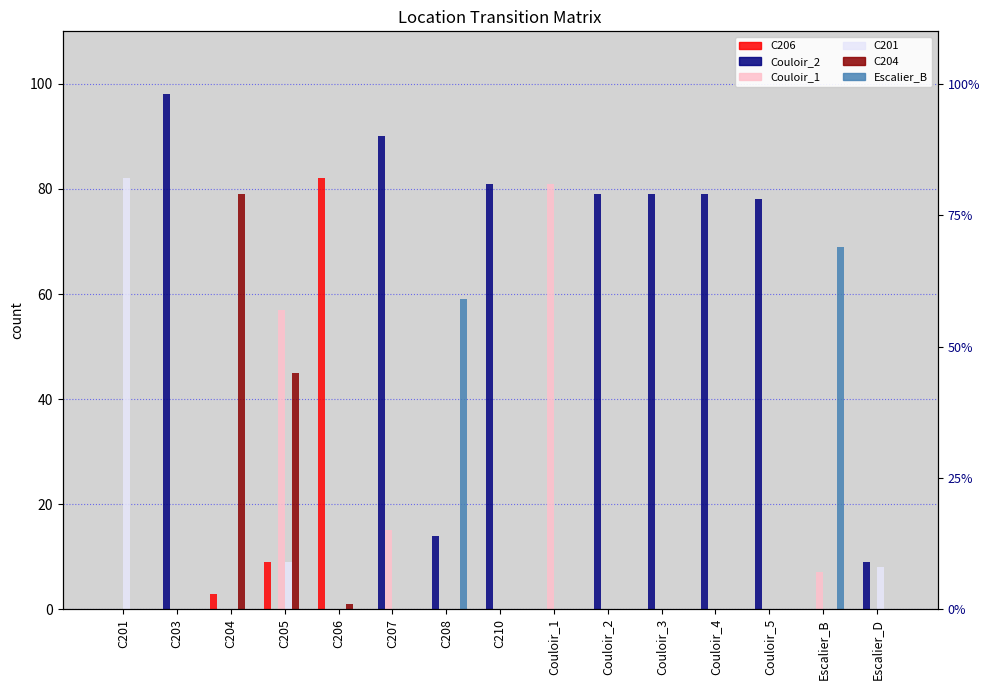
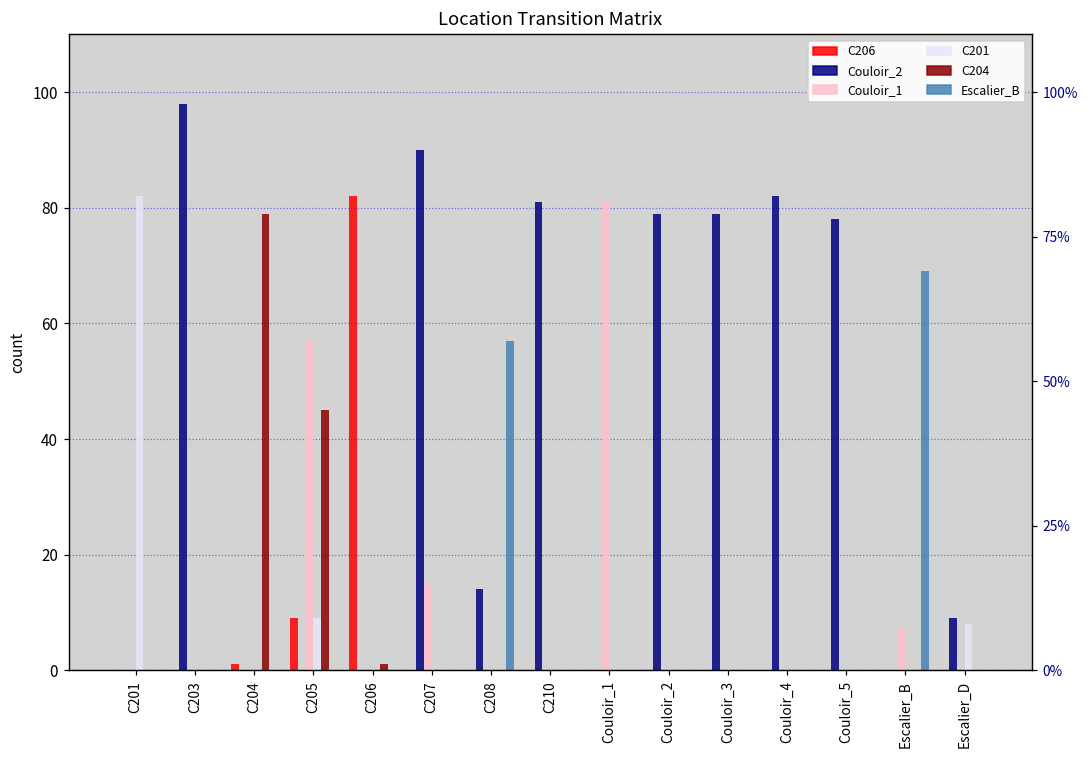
  {
    "C206": {
      "C201": 0,
      "C203": 0,
-     "C204": 3,
+     "C204": 1,
      "C205": 9,
      "C206": 82,
      "C207": 0,
      "C208": 0,
      "C210": 0,
      "Couloir_1": 0,
      "Couloir_2": 0,
      "Couloir_3": 0,
      "Couloir_4": 0,
      "Couloir_5": 0,
      "Escalier_B": 0,
      "Escalier_D": 0
    },
    "Couloir_2": {
      "C201": 0,
      "C203": 98,
      "C204": 0,
      "C205": 0,
      "C206": 0,
      "C207": 90,
      "C208": 14,
      "C210": 81,
      "Couloir_1": 0,
      "Couloir_2": 79,
      "Couloir_3": 79,
-     "Couloir_4": 79,
+     "Couloir_4": 82,
      "Couloir_5": 78,
      "Escalier_B": 0,
      "Escalier_D": 9
    },
    "Couloir_1": {
      "C201": 0,
      "C203": 0,
      "C204": 0,
      "C205": 57,
      "C206": 0,
      "C207": 15,
      "C208": 0,
      "C210": 0,
      "Couloir_1": 81,
      "Couloir_2": 0,
      "Couloir_3": 0,
      "Couloir_4": 0,
      "Couloir_5": 0,
      "Escalier_B": 7,
      "Escalier_D": 0
    },
    "C201": {
      "C201": 82,
      "C203": 0,
      "C204": 0,
      "C205": 9,
      "C206": 0,
      "C207": 0,
      "C208": 0,
      "C210": 0,
      "Couloir_1": 0,
      "Couloir_2": 0,
      "Couloir_3": 0,
      "Couloir_4": 0,
      "Couloir_5": 0,
      "Escalier_B": 0,
      "Escalier_D": 8
    },
    "C204": {
      "C201": 0,
      "C203": 0,
      "C204": 79,
      "C205": 45,
      "C206": 1,
      "C207": 0,
      "C208": 0,
      "C210": 0,
      "Couloir_1": 0,
      "Couloir_2": 0,
      "Couloir_3": 0,
      "Couloir_4": 0,
      "Couloir_5": 0,
      "Escalier_B": 0,
      "Escalier_D": 0
    },
    "Escalier_B": {
      "C201": 0,
      "C203": 0,
      "C204": 0,
      "C205": 0,
      "C206": 0,
      "C207": 0,
-     "C208": 59,
+     "C208": 57,
      "C210": 0,
      "Couloir_1": 0,
      "Couloir_2": 0,
      "Couloir_3": 0,
      "Couloir_4": 0,
      "Couloir_5": 0,
      "Escalier_B": 69,
      "Escalier_D": 0
    }
  }
